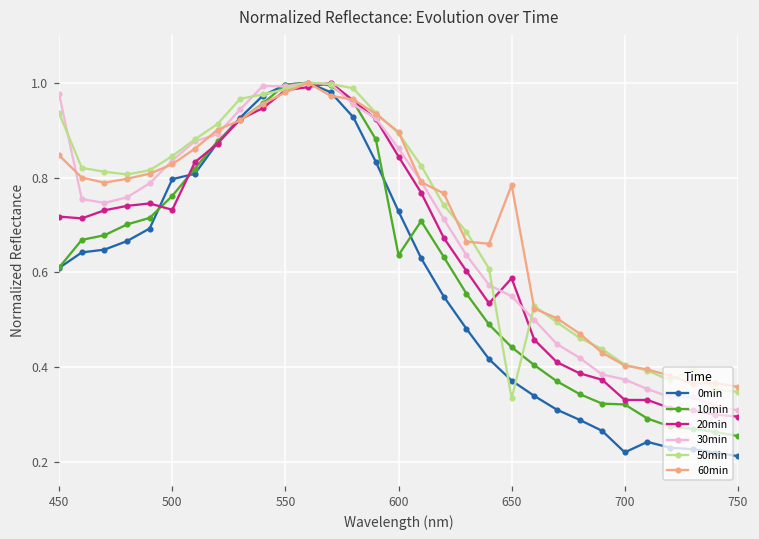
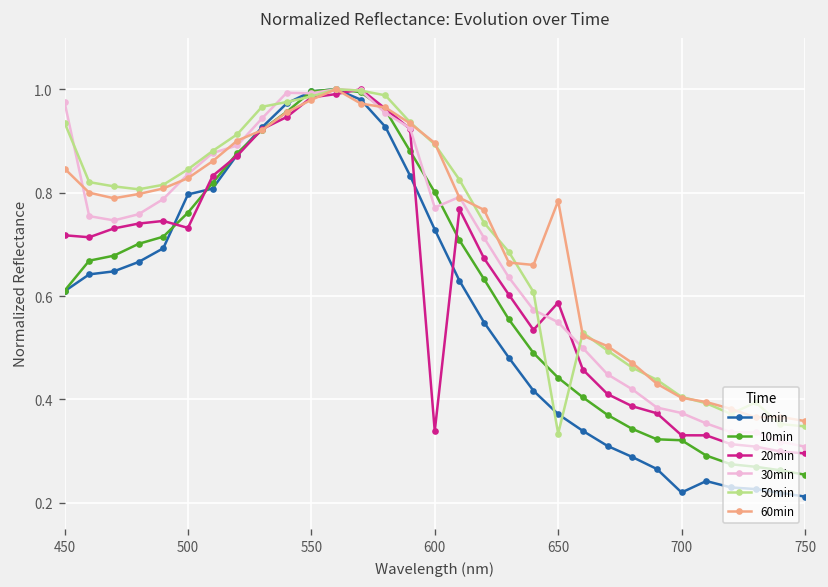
  {
    "0min": {
      "500": 0.80,
      "600": 0.73,
      "650": 0.37,
      "700": 0.22,
      "750": 0.21
    },
    "10min": {
      "500": 0.76,
-     "600": 0.64,
+     "600": 0.80,
      "650": 0.44,
      "700": 0.32,
      "750": 0.25
    },
    "20min": {
      "450": 0.72,
      "500": 0.73,
-     "600": 0.84,
+     "600": 0.34,
      "650": 0.59,
      "700": 0.33,
      "750": 0.30
    },
    "30min": {
      "450": 0.98,
      "500": 0.84,
-     "600": 0.86,
+     "600": 0.77,
      "650": 0.55,
      "700": 0.37,
      "750": 0.31
    },
    "50min": {
      "450": 0.94,
      "500": 0.85,
      "650": 0.33,
      "750": 0.35
    },
    "60min": {
      "450": 0.85,
      "500": 0.83,
      "650": 0.78,
      "750": 0.36
    }
  }
